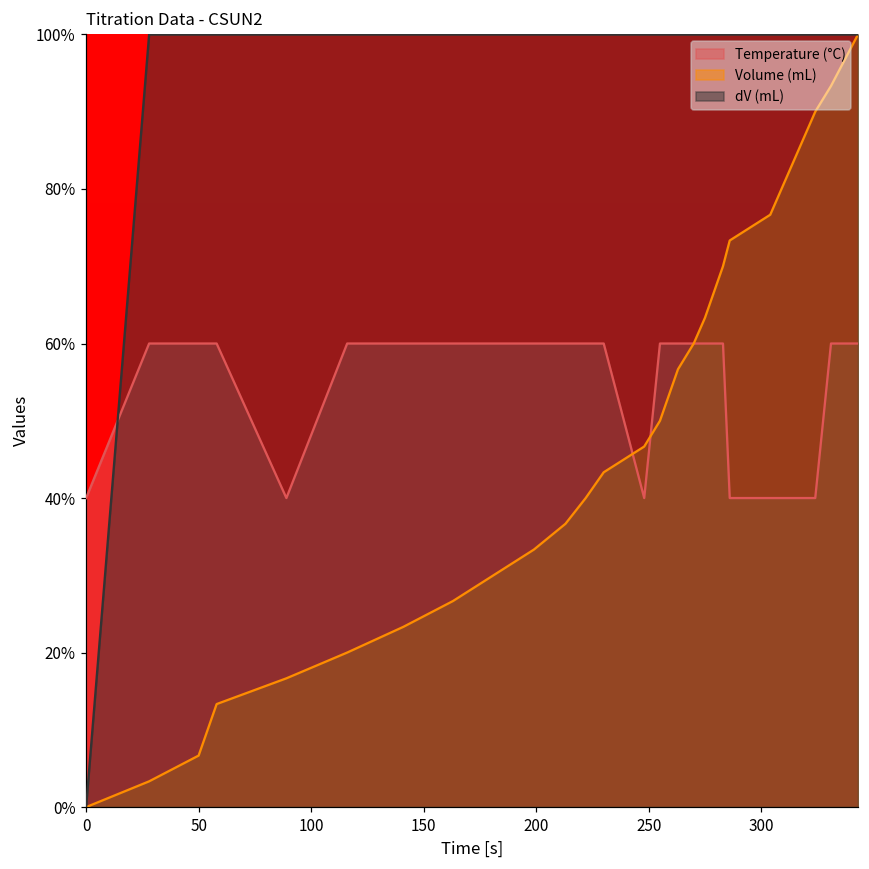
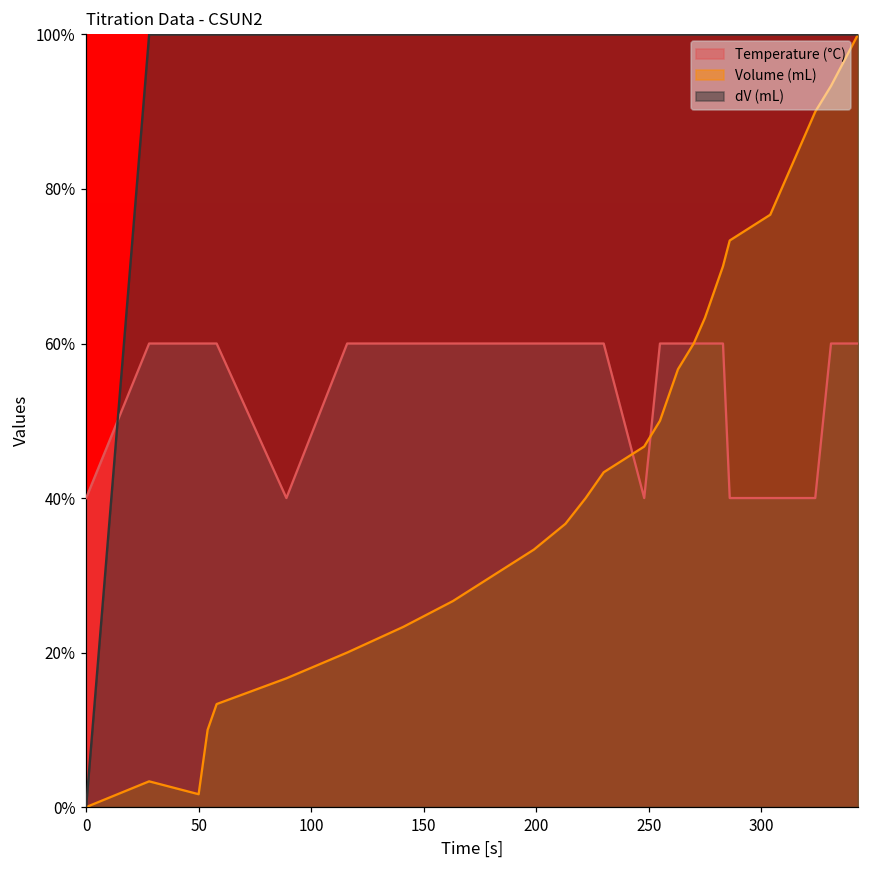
  {
    "Temperature (°C)": {
      "0": "40%",
      "50": "60%"
    },
    "Volume (mL)": {
-     "50": "7%"
+     "50": "2%"
    },
    "dV (mL)": {
      "50": "100%"
    }
  }
